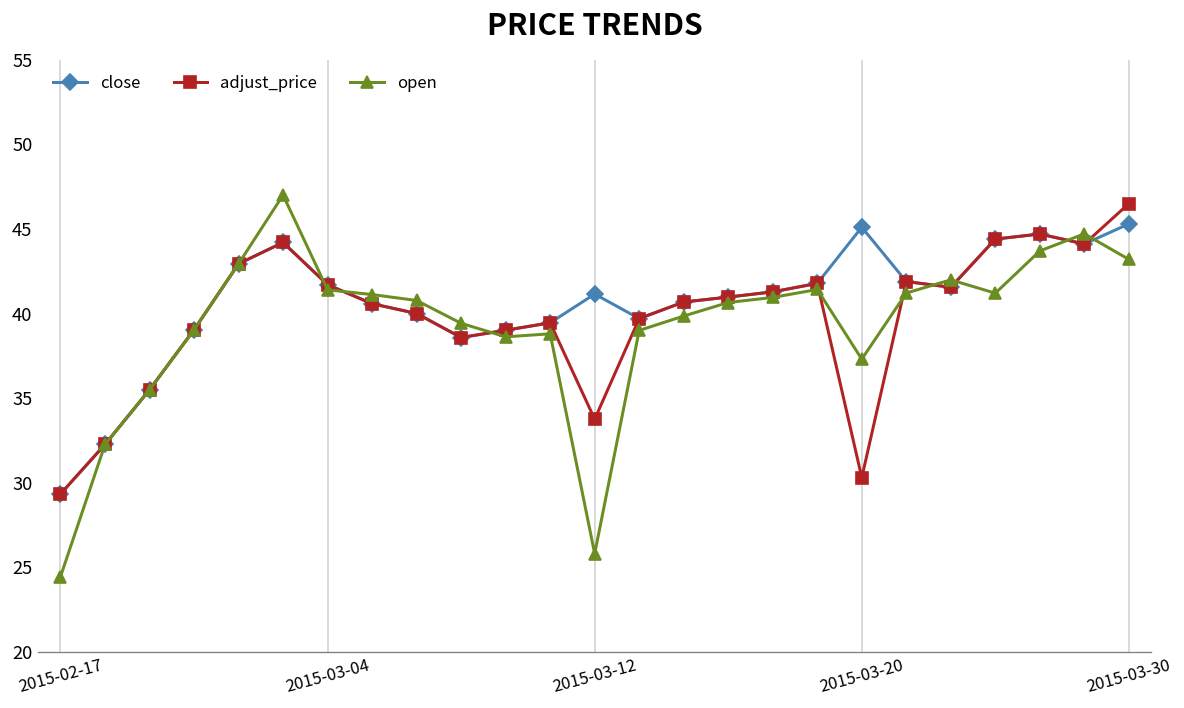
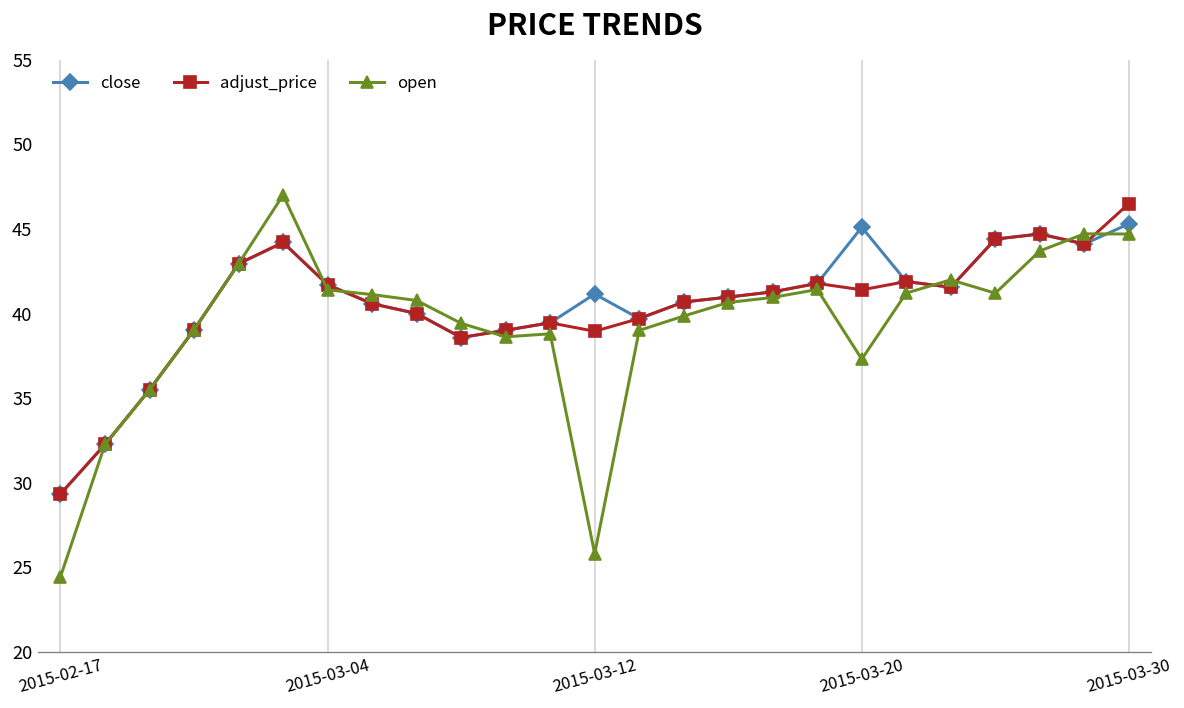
  {
    "close": {
      "2015-03-12": 41.2,
      "2015-03-20": 45.1,
      "2015-03-30": 45.3
    },
    "adjust_price": {
-     "2015-03-12": 33.8,
-     "2015-03-20": 30.3,
+     "2015-03-12": 39.0,
+     "2015-03-20": 41.4,
      "2015-03-30": 46.5
    },
    "open": {
      "2015-02-17": 24.4,
      "2015-03-04": 41.4,
      "2015-03-12": 25.8,
      "2015-03-20": 37.3,
-     "2015-03-30": 43.2
+     "2015-03-30": 44.7
    }
  }
